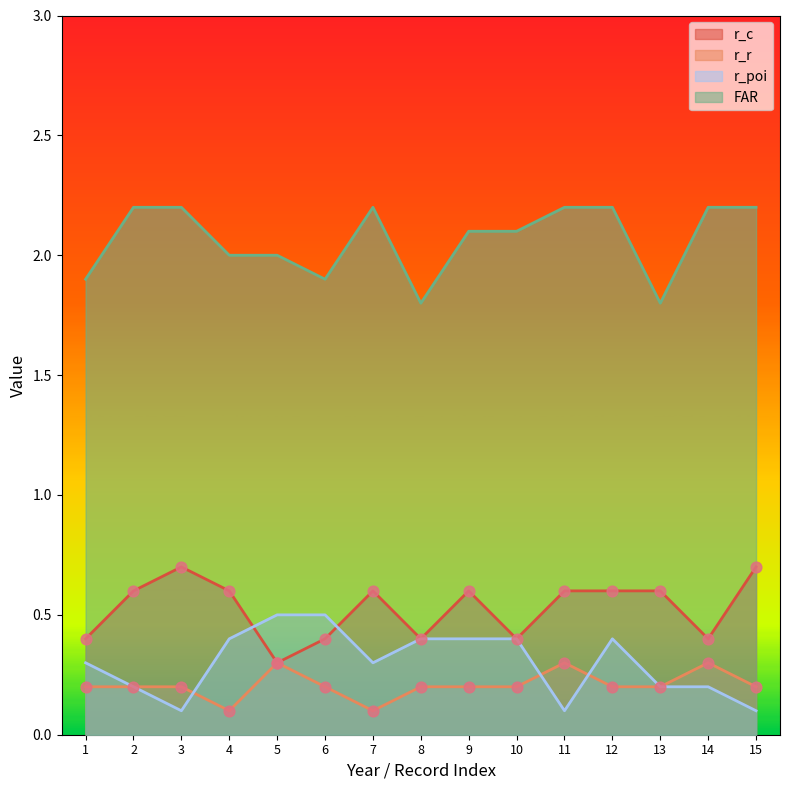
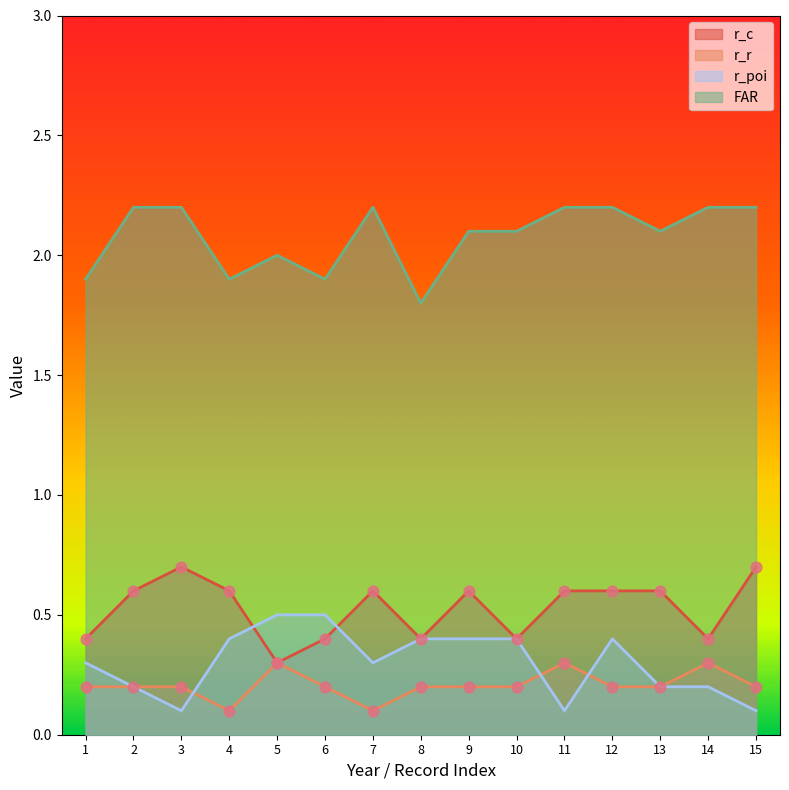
  {
    "r_poi": {
      "1": 0.3,
      "3": 0.1,
      "4": 0.4,
      "5": 0.5,
      "6": 0.5,
      "7": 0.3,
      "9": 0.4,
      "11": 0.1,
      "12": 0.4,
      "14": 0.2,
      "15": 0.1
    },
    "FAR": {
      "1": 1.9,
      "2": 2.2,
      "3": 2.2,
-     "4": 2.0,
+     "4": 1.9,
      "5": 2.0,
      "6": 1.9,
      "7": 2.2,
      "8": 1.8,
      "9": 2.1,
      "10": 2.1,
      "11": 2.2,
      "12": 2.2,
-     "13": 1.8,
+     "13": 2.1,
      "14": 2.2,
      "15": 2.2
    }
  }
